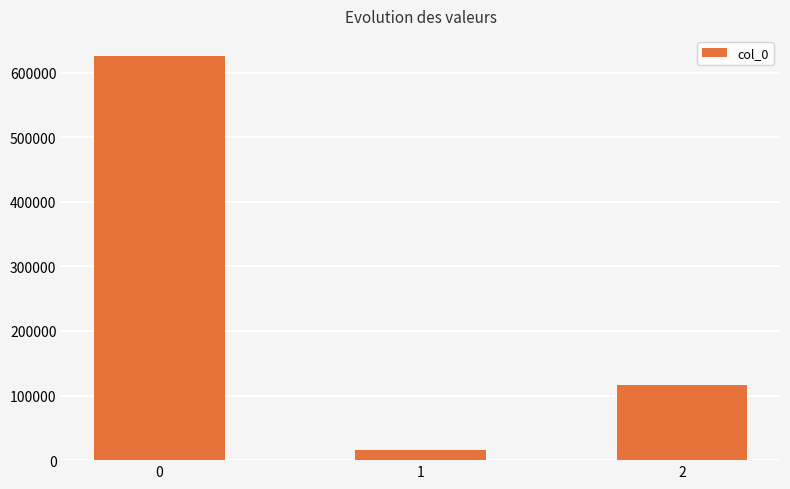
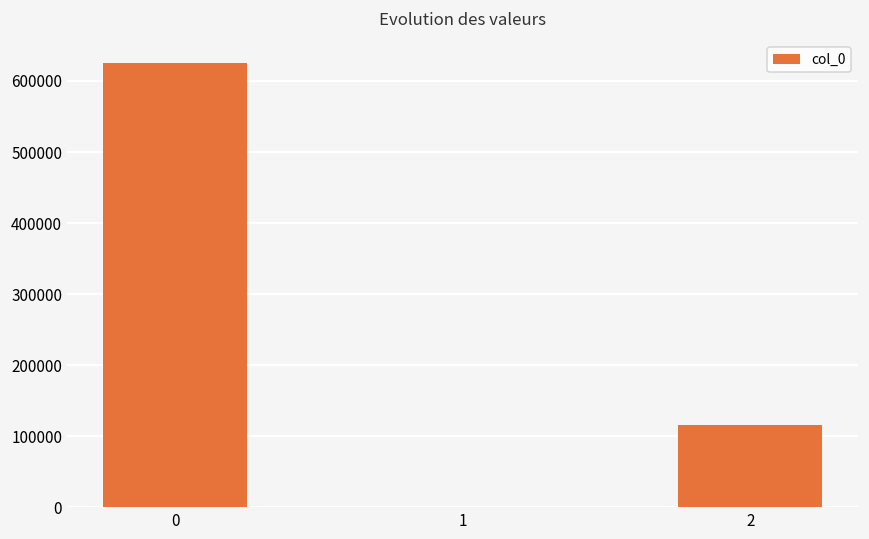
  {
    "0": 630000,
-   "1": 20000,
+   "1": 0,
    "2": 120000
  }
